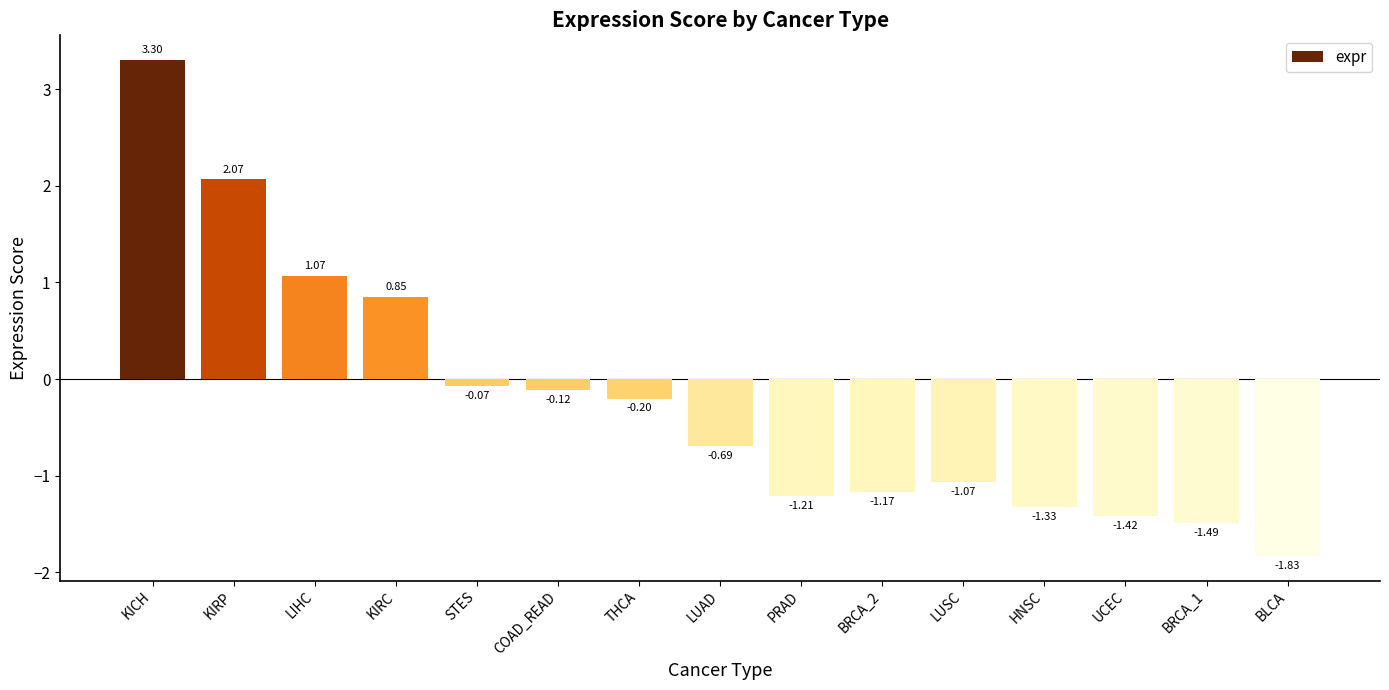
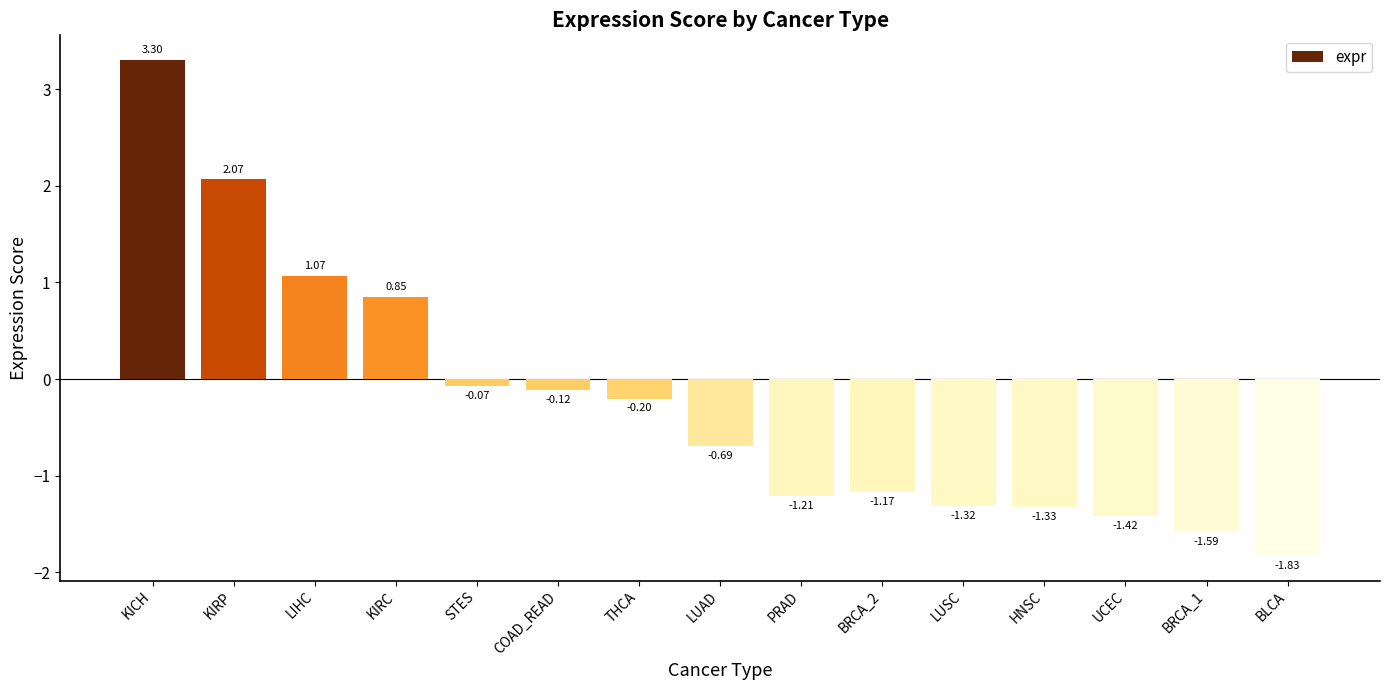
  {
    "KICH": 3.30,
    "KIRP": 2.07,
    "LIHC": 1.07,
    "KIRC": 0.85,
    "STES": -0.07,
    "COAD_READ": -0.12,
    "THCA": -0.20,
    "LUAD": -0.69,
    "PRAD": -1.21,
    "BRCA_2": -1.17,
-   "LUSC": -1.07,
+   "LUSC": -1.32,
    "HNSC": -1.33,
    "UCEC": -1.42,
-   "BRCA_1": -1.49,
+   "BRCA_1": -1.59,
    "BLCA": -1.83
  }
